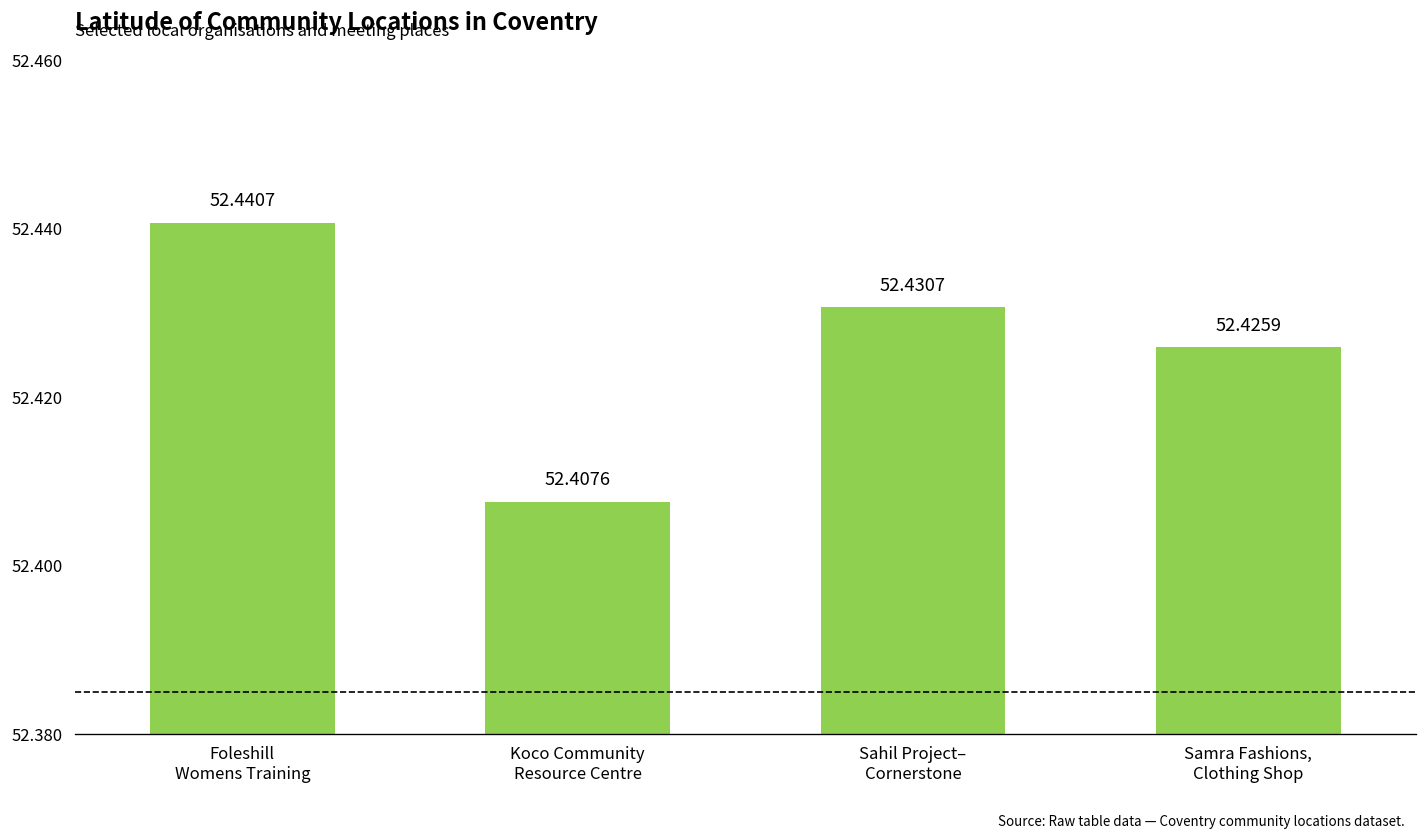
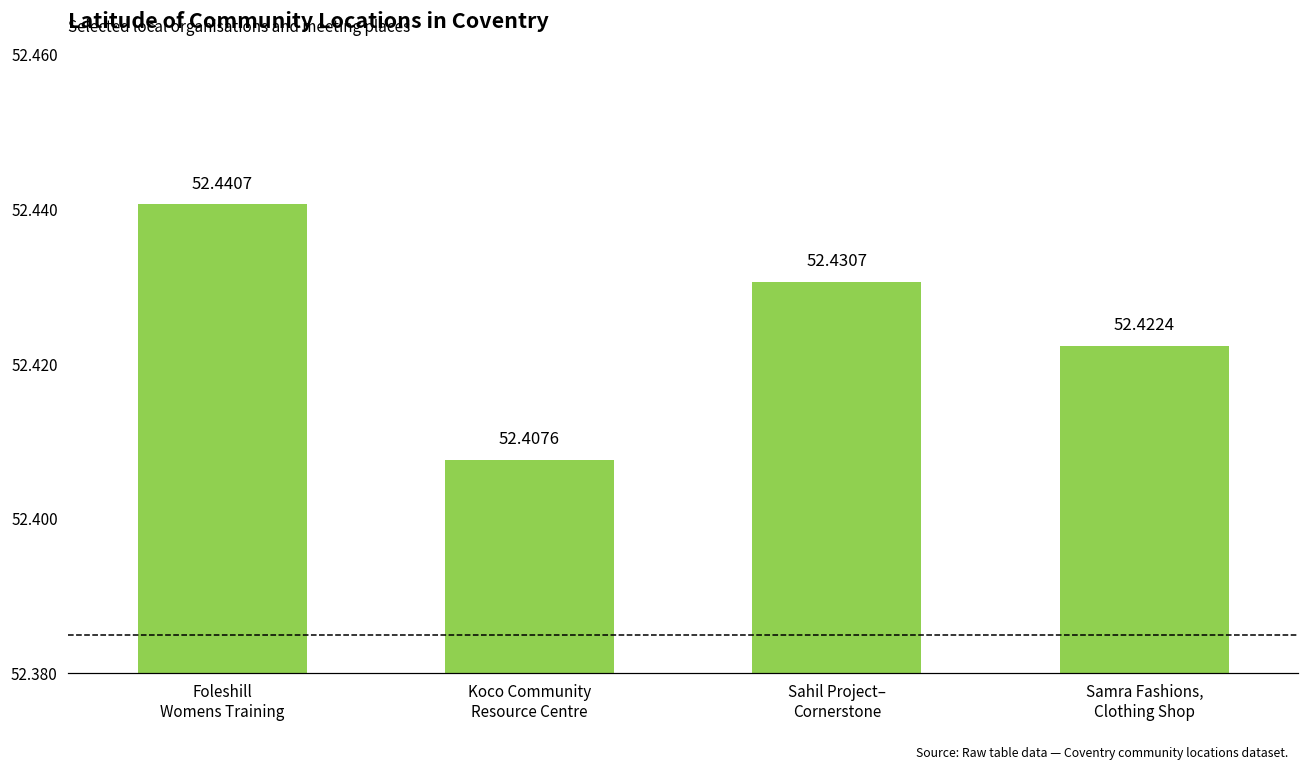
  {
    "Foleshill Womens Training": 52.4407,
    "Koco Community Resource Centre": 52.4076,
    "Sahil Project– Cornerstone": 52.4307,
-   "Samra Fashions, Clothing Shop": 52.4259
+   "Samra Fashions, Clothing Shop": 52.4224
  }
